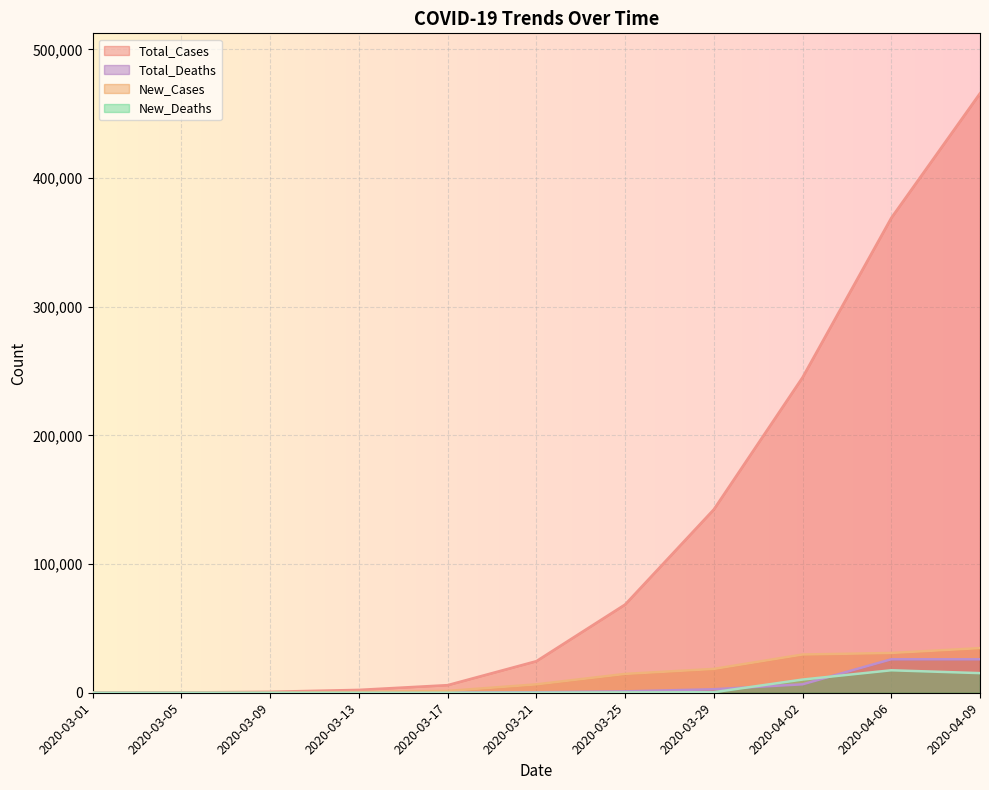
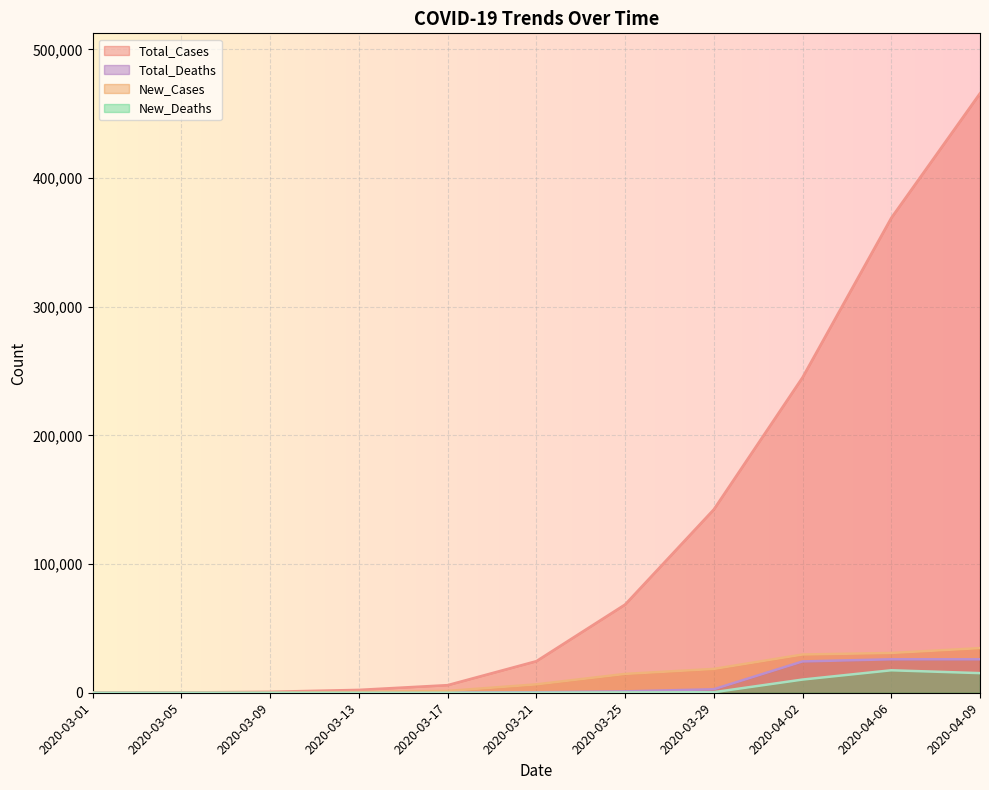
  {
    "Total_Deaths": {
      "2020-03-29": "3,000",
-     "2020-04-02": "7,000",
+     "2020-04-02": "24,000",
      "2020-04-06": "26,000",
      "2020-04-09": "26,000"
    },
    "New_Deaths": {
      "2020-03-29": "0",
      "2020-04-02": "10,000",
      "2020-04-06": "17,000",
      "2020-04-09": "15,000"
    }
  }
